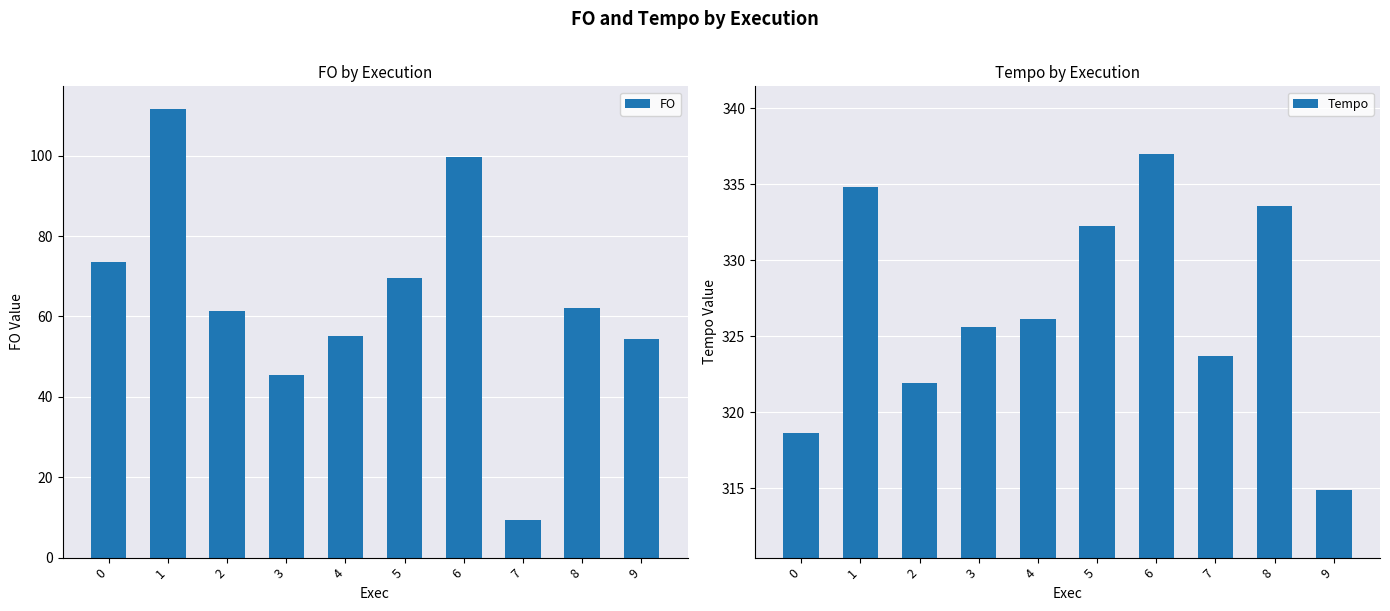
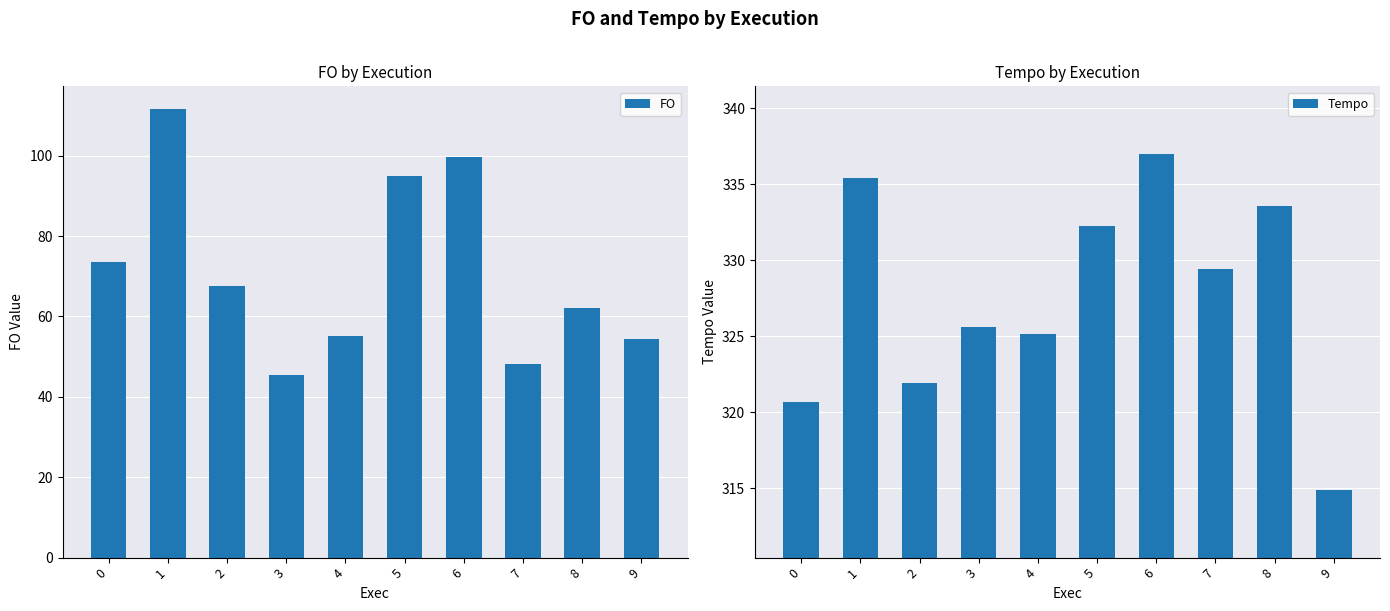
  {
    "FO by Execution": {
      "0": 74,
      "1": 112,
-     "2": 61,
+     "2": 68,
      "3": 46,
      "4": 55,
-     "5": 69,
+     "5": 95,
      "6": 100,
-     "7": 9,
+     "7": 48,
      "8": 62,
      "9": 54
    },
    "Tempo by Execution": {
-     "0": 318.7,
-     "1": 334.8,
+     "0": 320.7,
+     "1": 335.4,
      "2": 321.9,
      "3": 325.6,
-     "4": 326.1,
+     "4": 325.2,
      "5": 332.2,
      "6": 337.0,
-     "7": 323.7,
+     "7": 329.4,
      "8": 333.6,
      "9": 314.9
    }
  }
